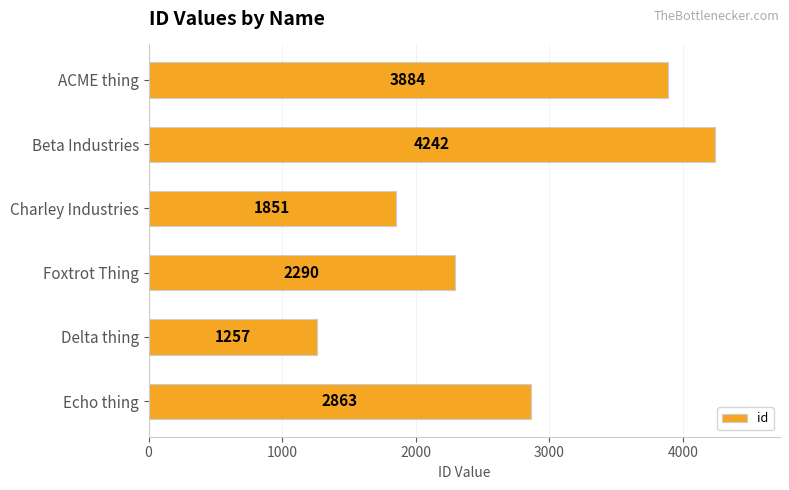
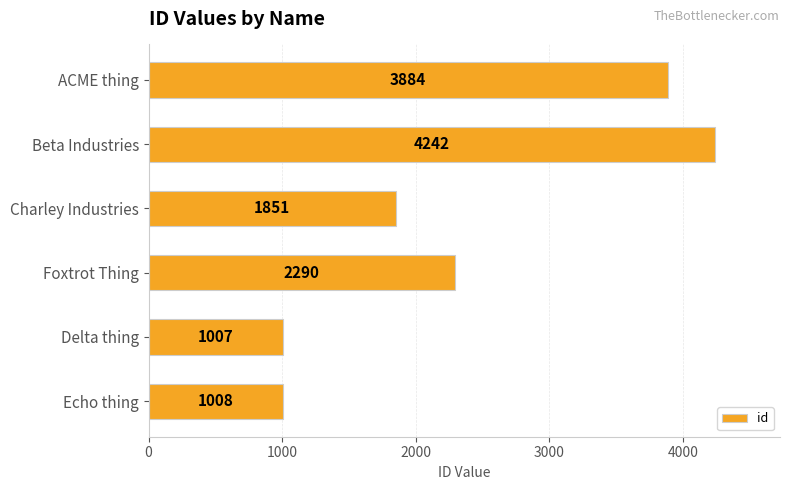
  {
    "ACME thing": 3884,
    "Beta Industries": 4242,
    "Charley Industries": 1851,
    "Foxtrot Thing": 2290,
-   "Delta thing": 1257,
-   "Echo thing": 2863
+   "Delta thing": 1007,
+   "Echo thing": 1008
  }
